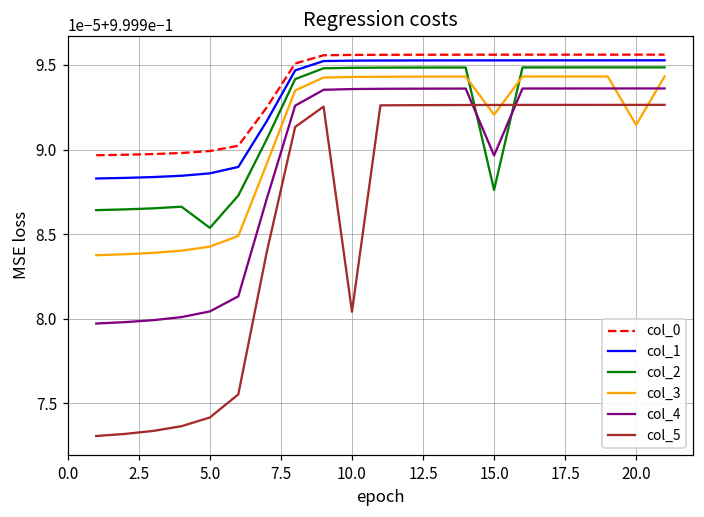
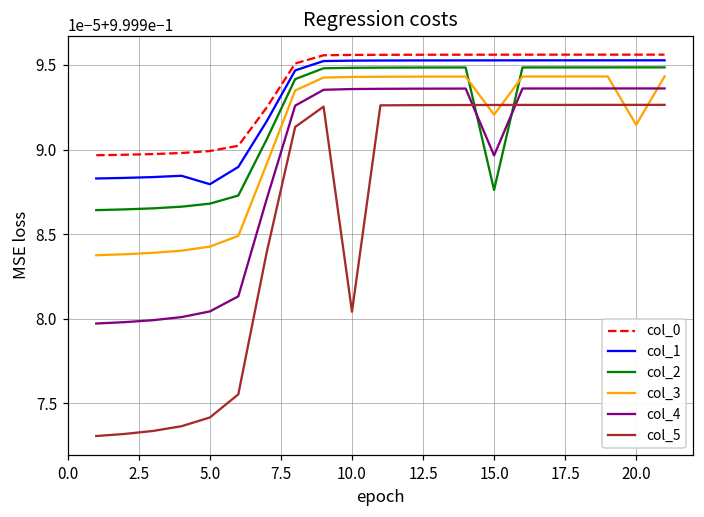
  {
    "col_0": {
      "5.0": 0.9999899,
      "10.0": 0.9999956,
      "15.0": 0.9999956,
      "20.0": 0.9999956
    },
    "col_1": {
-     "5.0": 0.9999886,
+     "5.0": 0.9999880,
      "10.0": 0.9999953,
      "15.0": 0.9999953,
      "20.0": 0.9999953
    },
    "col_2": {
-     "5.0": 0.9999854,
+     "5.0": 0.9999868,
      "10.0": 0.9999948,
      "15.0": 0.9999876,
      "20.0": 0.9999949
    },
    "col_3": {
      "5.0": 0.9999843,
      "10.0": 0.9999943,
      "15.0": 0.9999921,
      "20.0": 0.9999915
    },
    "col_4": {
      "5.0": 0.9999804,
      "10.0": 0.9999936,
      "15.0": 0.9999897,
      "20.0": 0.9999936
    },
    "col_5": {
      "5.0": 0.9999742,
      "10.0": 0.9999804,
      "15.0": 0.9999926,
      "20.0": 0.9999926
    }
  }
